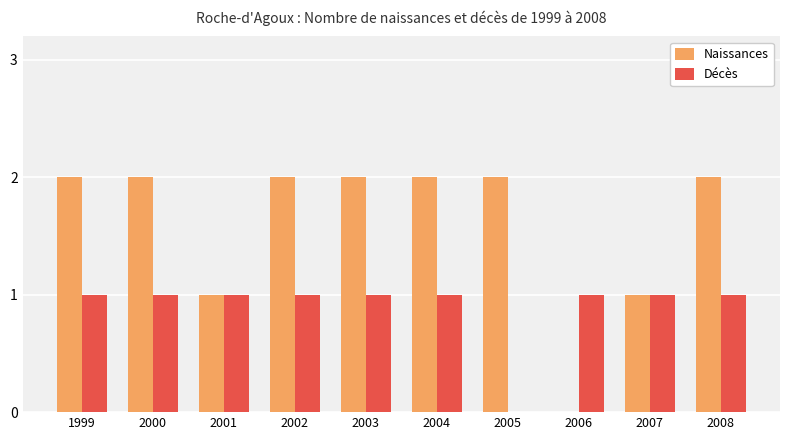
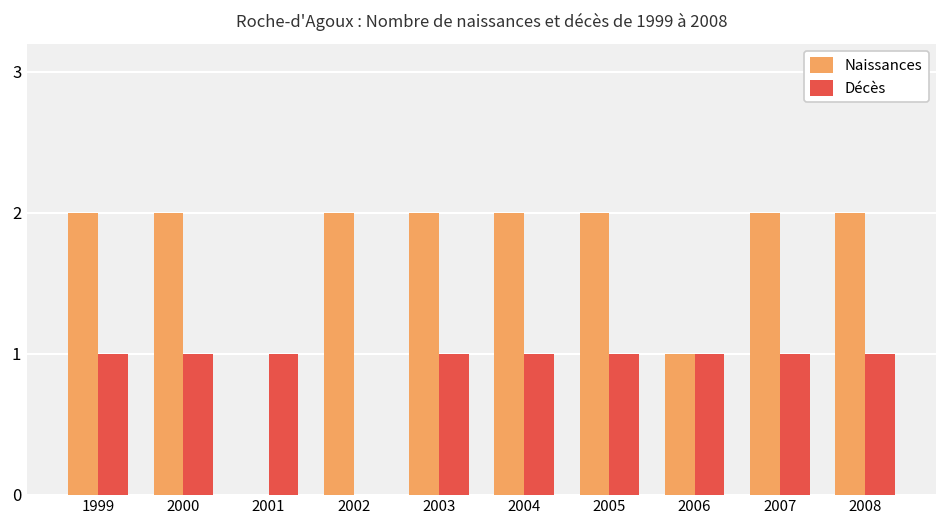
  {
    "Naissances": {
      "1999": 2,
      "2000": 2,
-     "2001": 1,
+     "2001": 0,
      "2002": 2,
      "2003": 2,
      "2004": 2,
      "2005": 2,
-     "2006": 0,
-     "2007": 1,
+     "2006": 1,
+     "2007": 2,
      "2008": 2
    },
    "Décès": {
      "1999": 1,
      "2000": 1,
      "2001": 1,
-     "2002": 1,
+     "2002": 0,
      "2003": 1,
      "2004": 1,
-     "2005": 0,
+     "2005": 1,
      "2006": 1,
      "2007": 1,
      "2008": 1
    }
  }
